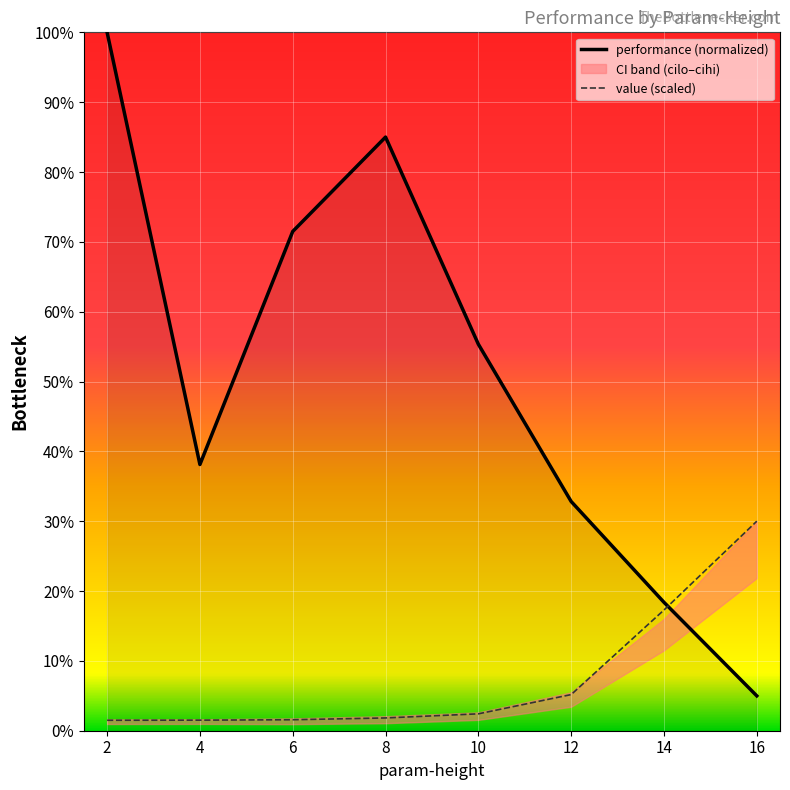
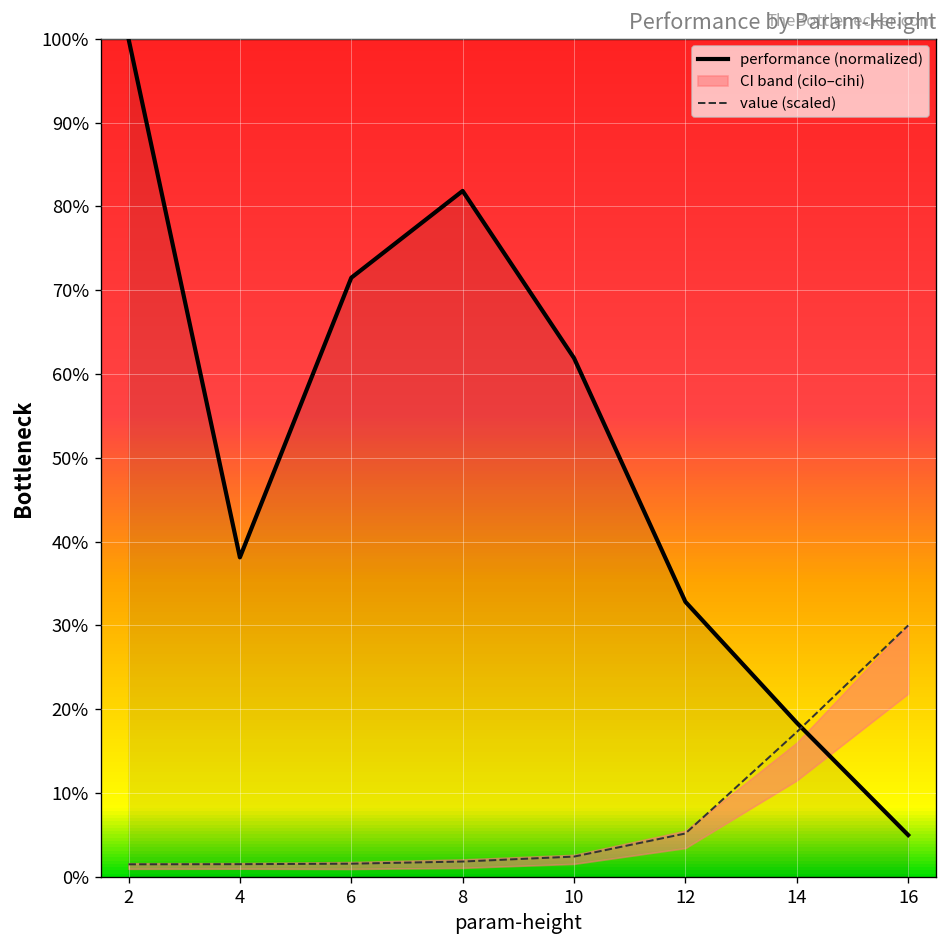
  {
    "performance (normalized)": {
      "2": "100%",
      "4": "38%",
      "6": "71%",
-     "8": "85%",
-     "10": "55%",
+     "8": "82%",
+     "10": "62%",
      "12": "33%",
      "14": "18%",
      "16": "5%"
    },
    "value (scaled)": {
      "14": "17%"
    }
  }
